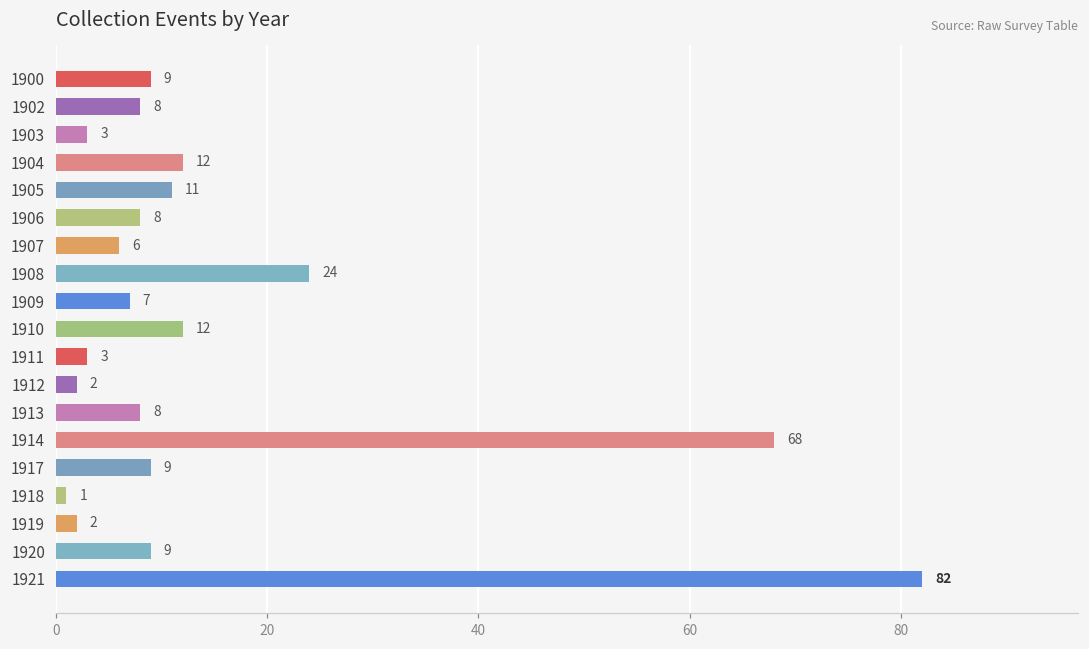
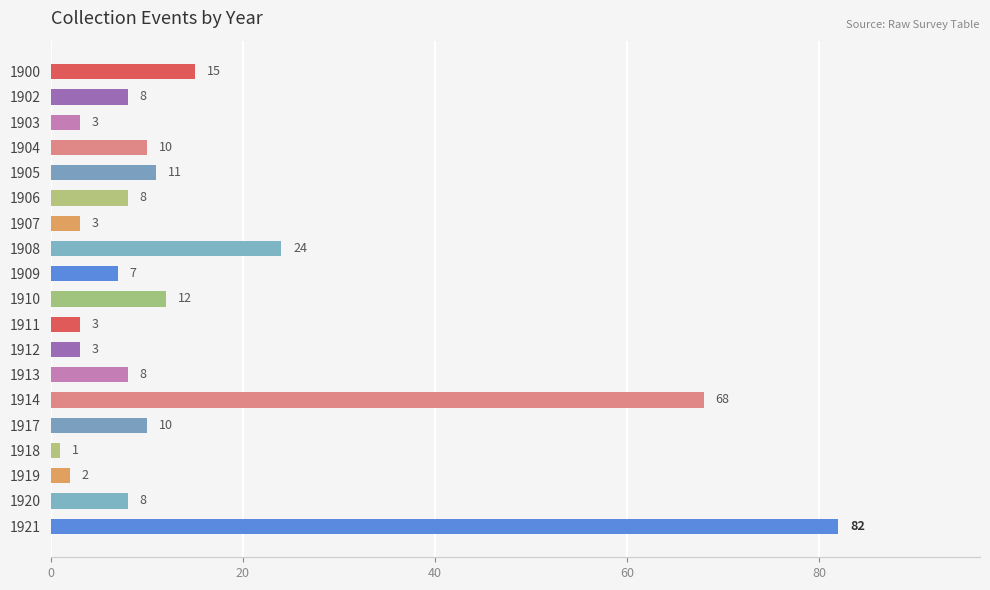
  {
-   "1900": 9,
+   "1900": 15,
    "1902": 8,
    "1903": 3,
-   "1904": 12,
+   "1904": 10,
    "1905": 11,
    "1906": 8,
-   "1907": 6,
+   "1907": 3,
    "1908": 24,
    "1909": 7,
    "1910": 12,
    "1911": 3,
-   "1912": 2,
+   "1912": 3,
    "1913": 8,
    "1914": 68,
-   "1917": 9,
+   "1917": 10,
    "1918": 1,
    "1919": 2,
-   "1920": 9,
+   "1920": 8,
    "1921": 82
  }
